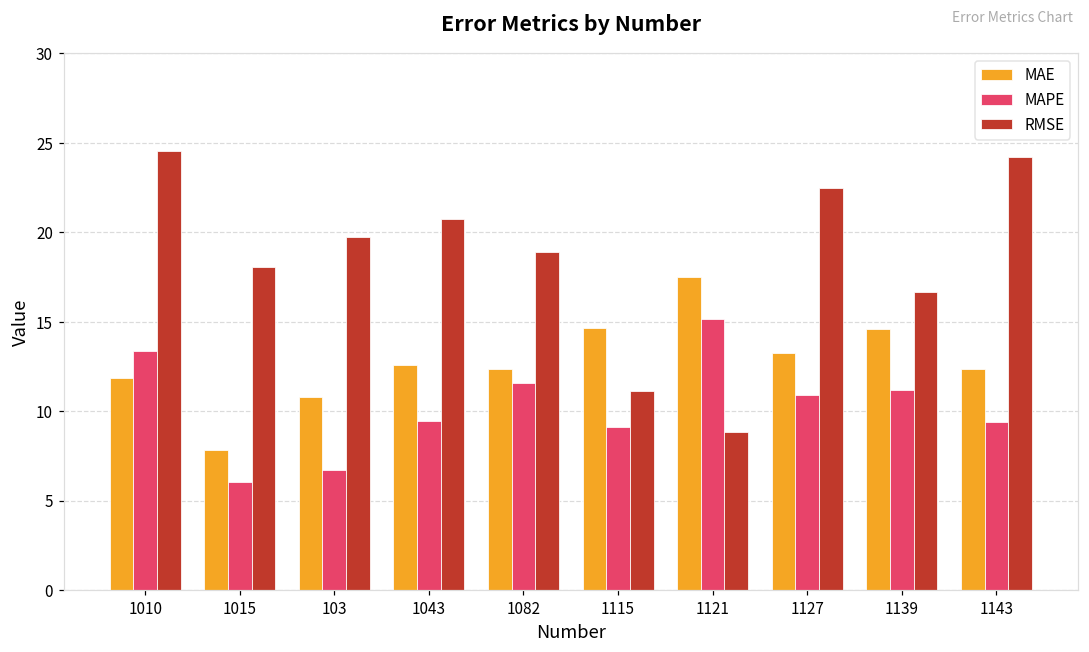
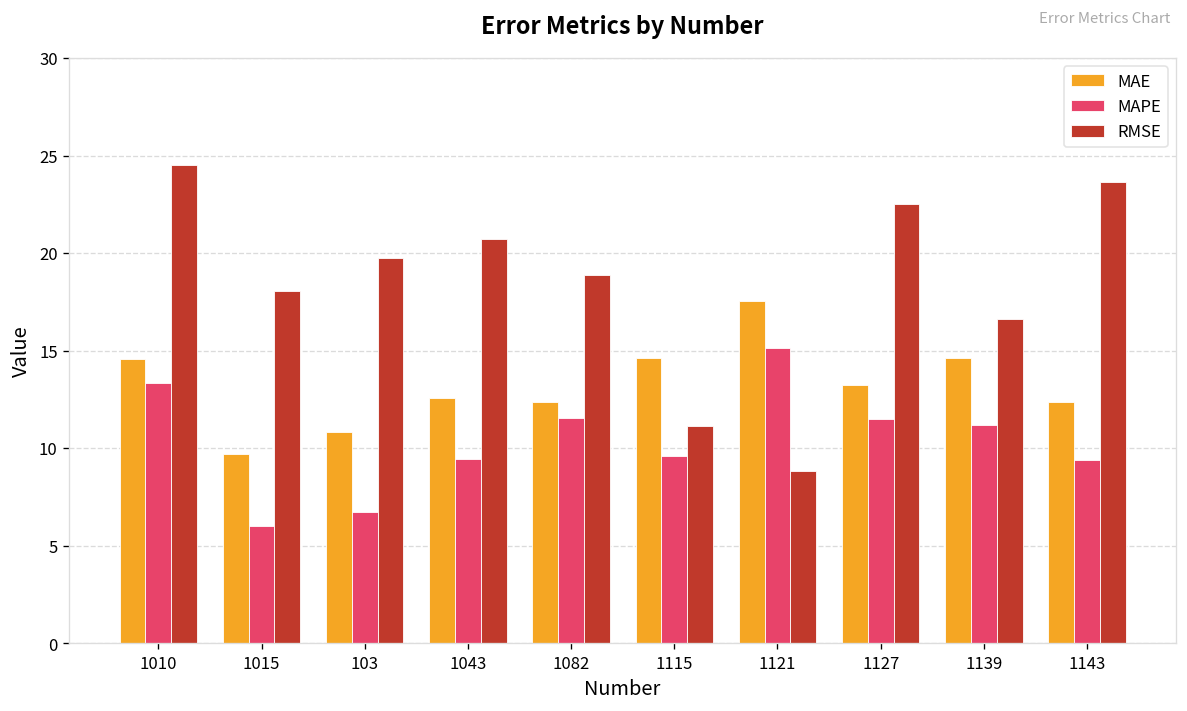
  {
    "MAE": {
-     "1010": 11.9,
-     "1015": 7.8,
+     "1010": 14.6,
+     "1015": 9.7,
      "103": 10.8,
      "1043": 12.6,
      "1082": 12.4,
      "1115": 14.7,
      "1121": 17.5,
      "1127": 13.3,
      "1139": 14.6,
      "1143": 12.4
    },
    "MAPE": {
      "1010": 13.4,
      "1015": 6.0,
      "103": 6.7,
      "1043": 9.4,
      "1082": 11.5,
-     "1115": 9.1,
+     "1115": 9.6,
      "1121": 15.2,
-     "1127": 10.9,
+     "1127": 11.5,
      "1139": 11.2,
      "1143": 9.4
    },
    "RMSE": {
      "1010": 24.5,
      "1015": 18.0,
      "103": 19.7,
      "1043": 20.7,
      "1082": 18.9,
      "1115": 11.1,
      "1121": 8.9,
      "1127": 22.5,
      "1139": 16.6,
-     "1143": 24.2
+     "1143": 23.6
    }
  }
